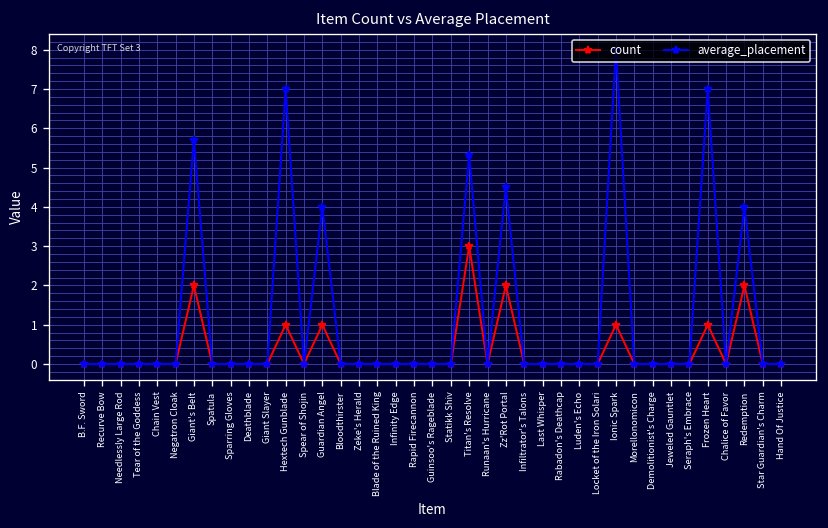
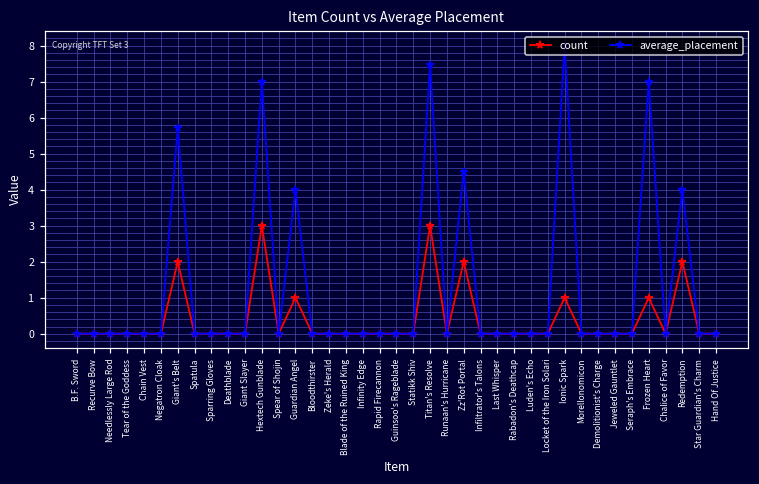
  {
    "count": {
      "Giant's Belt": 2,
-     "Hextech Gunblade": 1,
+     "Hextech Gunblade": 3,
      "Guardian Angel": 1,
      "Titan's Resolve": 3,
      "Zz'Rot Portal": 2,
      "Ionic Spark": 1,
      "Frozen Heart": 1,
      "Redemption": 2
    },
    "average_placement": {
      "Giant's Belt": 5.7,
      "Hextech Gunblade": 7.0,
      "Guardian Angel": 4.0,
-     "Titan's Resolve": 5.3,
+     "Titan's Resolve": 7.5,
      "Zz'Rot Portal": 4.5,
      "Frozen Heart": 7.0,
      "Redemption": 4.0
    }
  }
